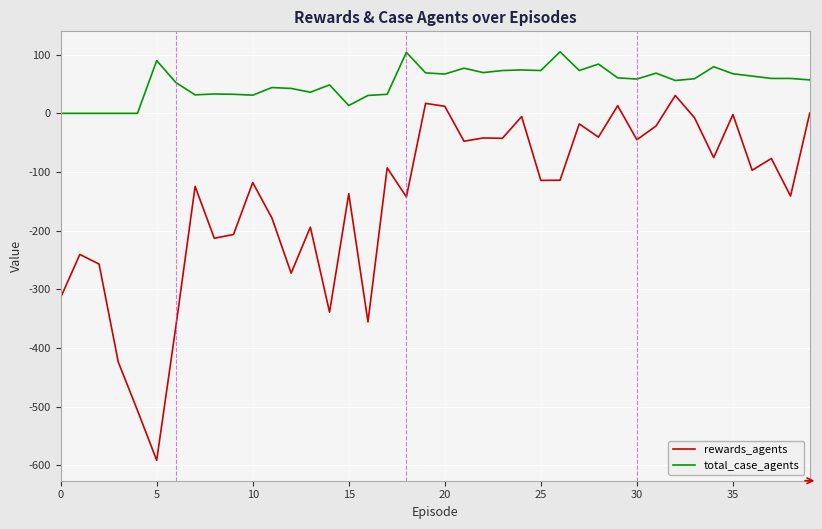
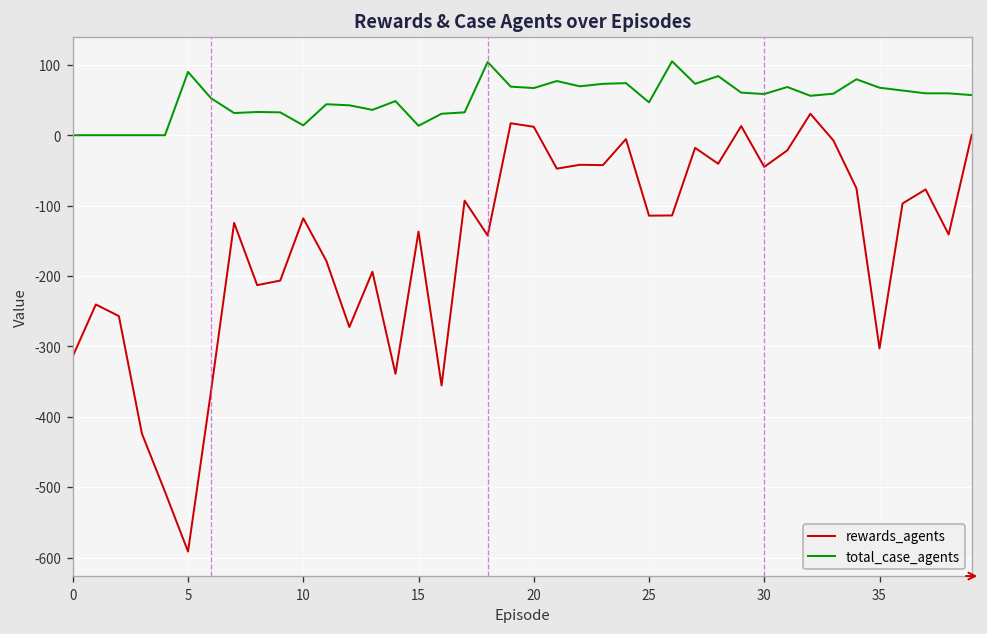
  {
    "rewards_agents": {
      "0": -310,
      "5": -590,
      "10": -120,
      "15": -140,
      "20": 10,
      "25": -110,
      "30": -50,
-     "35": 0
+     "35": -300
    },
    "total_case_agents": {
      "0": 0,
      "5": 90,
-     "10": 30,
+     "10": 10,
      "15": 10,
      "20": 70,
-     "25": 70,
+     "25": 50,
      "30": 60,
      "35": 70
    }
  }
